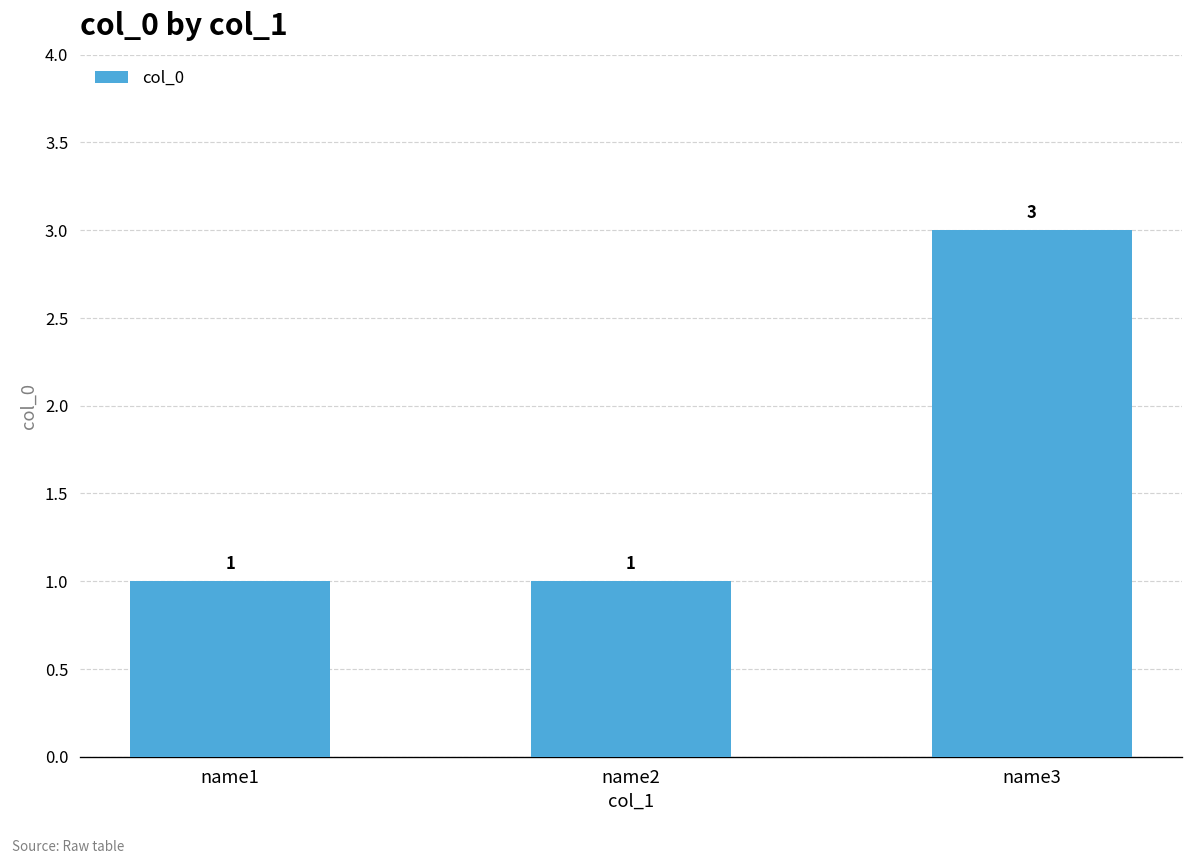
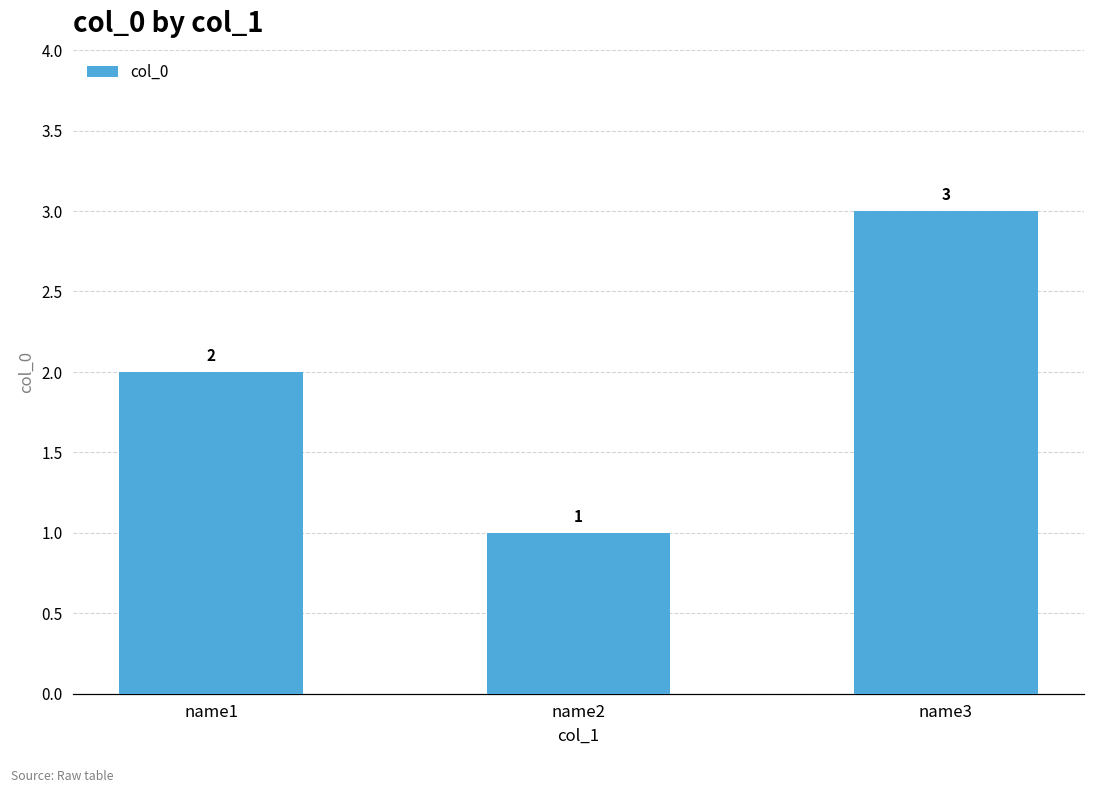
  {
-   "name1": 1,
+   "name1": 2,
    "name2": 1,
    "name3": 3
  }
